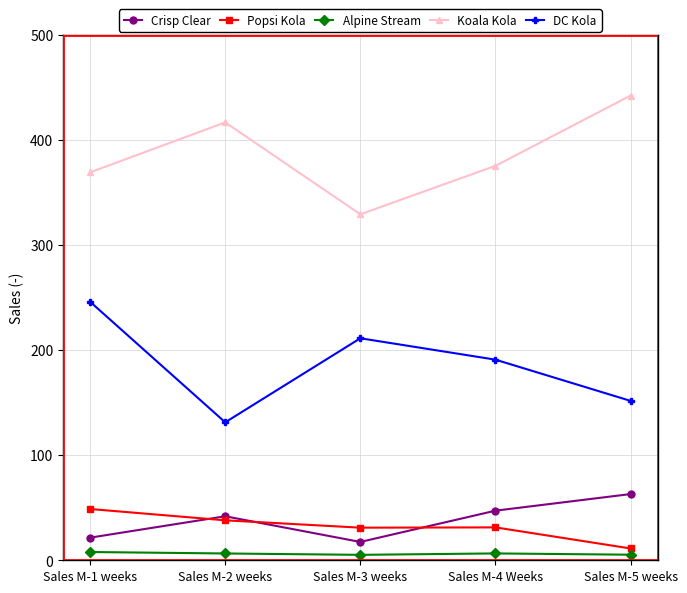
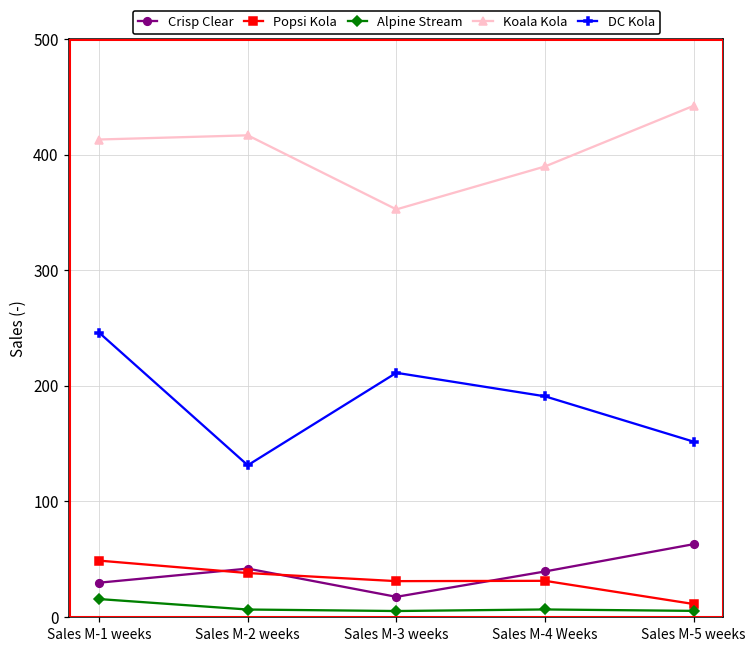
  {
    "Crisp Clear": {
-     "Sales M-1 weeks": 22,
+     "Sales M-1 weeks": 30,
      "Sales M-2 weeks": 42,
      "Sales M-3 weeks": 17,
-     "Sales M-4 Weeks": 47,
+     "Sales M-4 Weeks": 39,
      "Sales M-5 weeks": 63
    },
    "Popsi Kola": {
      "Sales M-1 weeks": 49,
      "Sales M-2 weeks": 38,
      "Sales M-3 weeks": 31,
      "Sales M-4 Weeks": 31,
      "Sales M-5 weeks": 11
    },
    "Alpine Stream": {
-     "Sales M-1 weeks": 8,
+     "Sales M-1 weeks": 16,
      "Sales M-2 weeks": 6,
      "Sales M-3 weeks": 5,
      "Sales M-4 Weeks": 7,
      "Sales M-5 weeks": 5
    },
    "Koala Kola": {
-     "Sales M-1 weeks": 369,
+     "Sales M-1 weeks": 413,
      "Sales M-2 weeks": 417,
-     "Sales M-3 weeks": 329,
-     "Sales M-4 Weeks": 375,
+     "Sales M-3 weeks": 353,
+     "Sales M-4 Weeks": 390,
      "Sales M-5 weeks": 442
    },
    "DC Kola": {
      "Sales M-1 weeks": 246,
      "Sales M-2 weeks": 131,
      "Sales M-3 weeks": 211,
      "Sales M-4 Weeks": 191,
      "Sales M-5 weeks": 152
    }
  }
